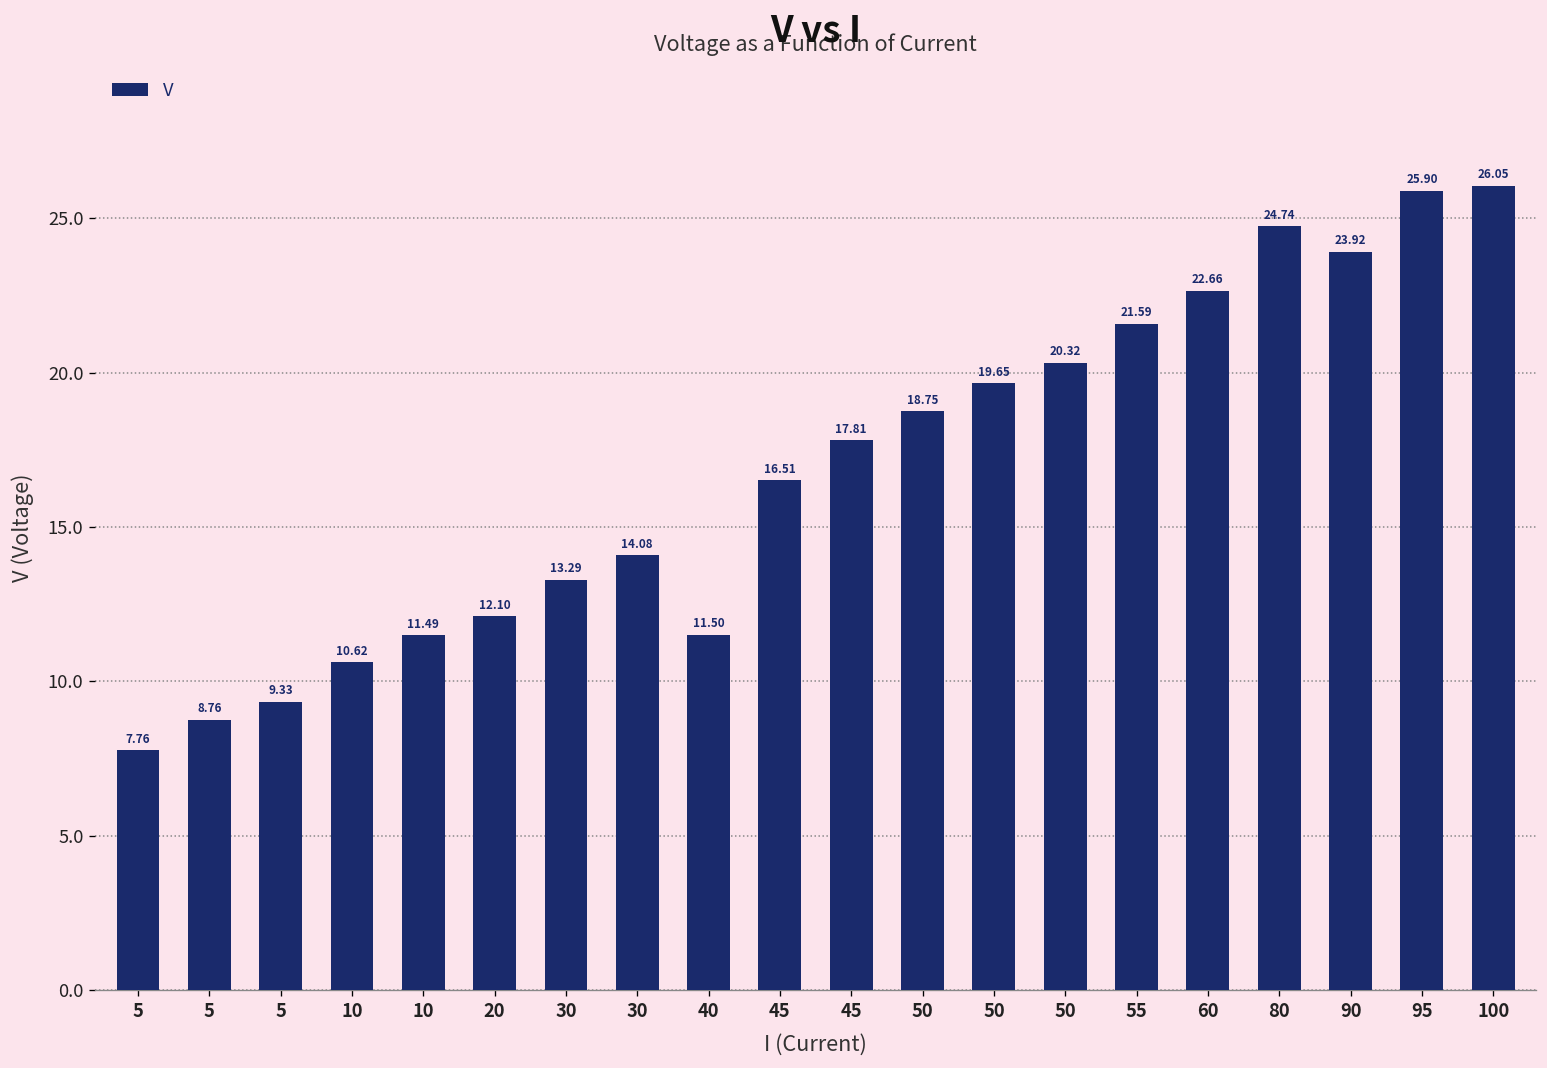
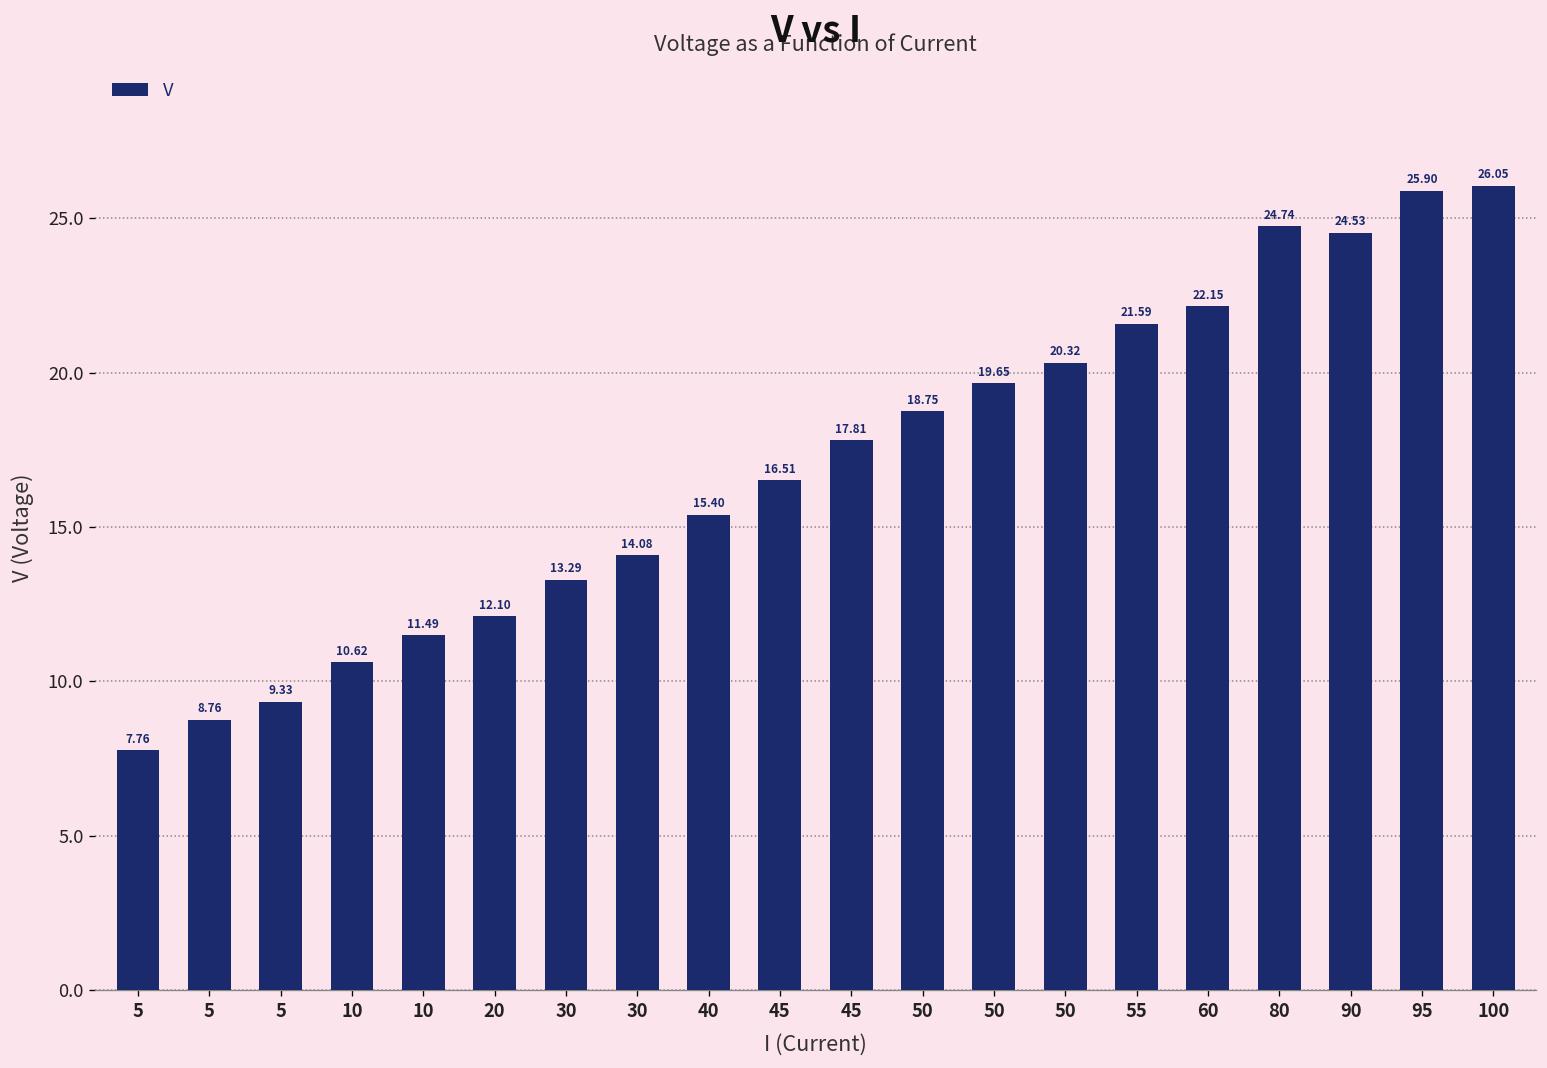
  {
    "20": 12.10,
-   "40": 11.50,
+   "40": 15.40,
    "55": 21.59,
-   "60": 22.66,
+   "60": 22.15,
    "80": 24.74,
-   "90": 23.92,
+   "90": 24.53,
    "95": 25.90,
    "100": 26.05
  }
